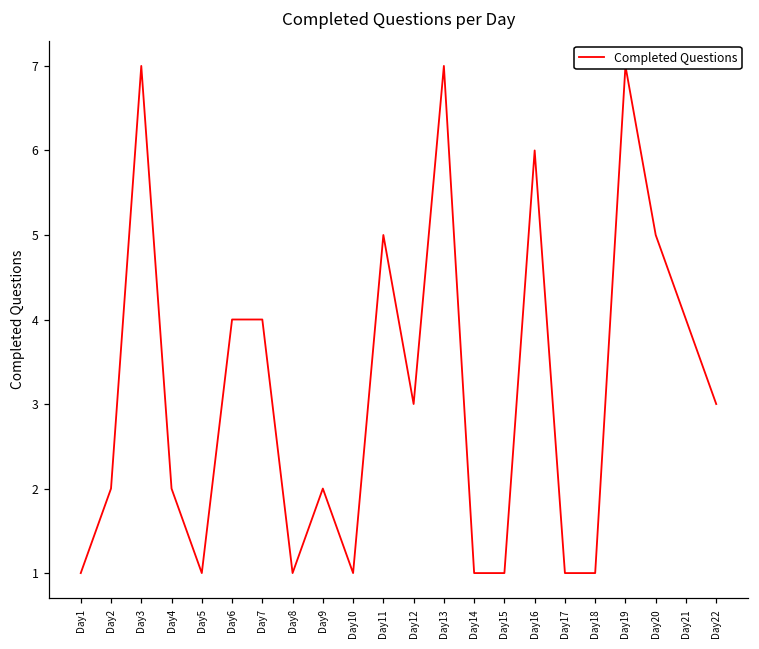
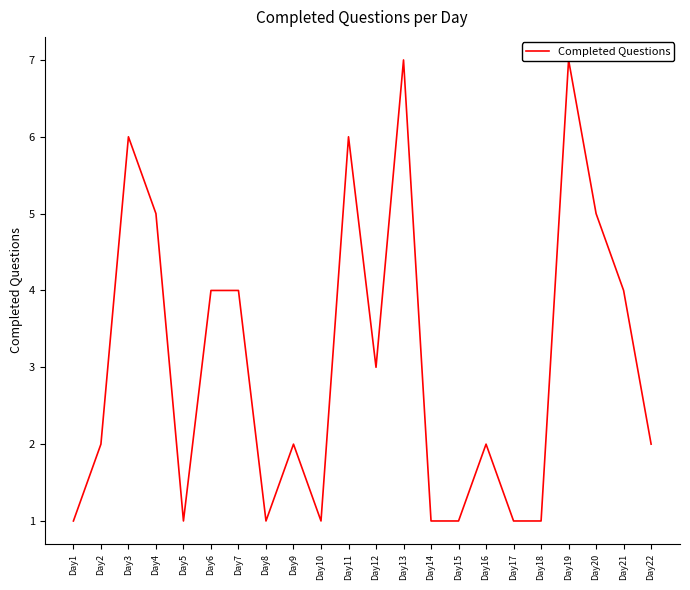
  {
    "Day1": 1,
    "Day2": 2,
-   "Day3": 7,
-   "Day4": 2,
+   "Day3": 6,
+   "Day4": 5,
    "Day5": 1,
    "Day6": 4,
    "Day7": 4,
    "Day8": 1,
    "Day9": 2,
    "Day10": 1,
-   "Day11": 5,
+   "Day11": 6,
    "Day12": 3,
    "Day13": 7,
    "Day14": 1,
    "Day15": 1,
-   "Day16": 6,
+   "Day16": 2,
    "Day17": 1,
    "Day18": 1,
    "Day20": 5,
    "Day21": 4,
-   "Day22": 3
+   "Day22": 2
  }
